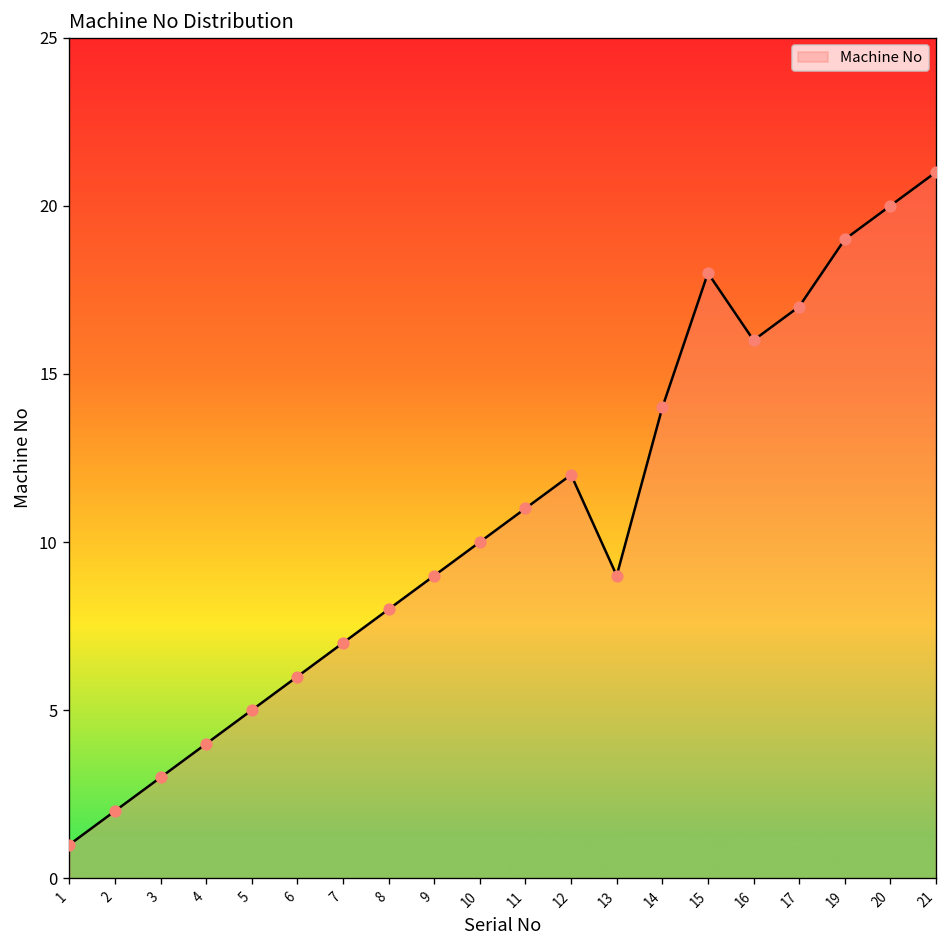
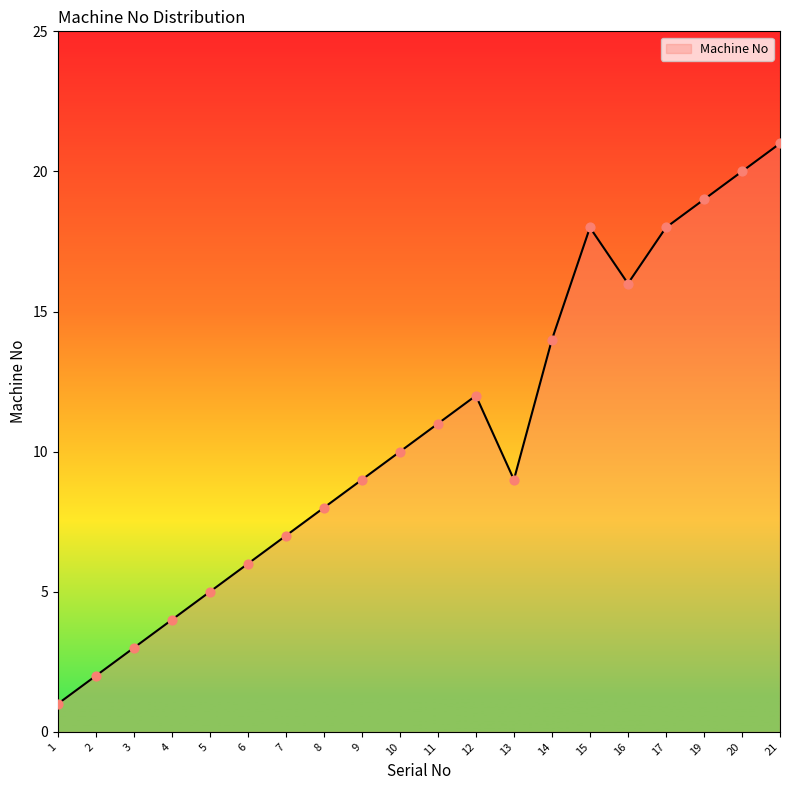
  {
    "1": 1,
    "2": 2,
    "3": 3,
    "4": 4,
    "5": 5,
    "6": 6,
    "7": 7,
    "8": 8,
    "9": 9,
    "10": 10,
    "11": 11,
    "12": 12,
    "13": 9,
    "14": 14,
    "15": 18,
    "16": 16,
-   "17": 17,
+   "17": 18,
    "19": 19,
    "20": 20,
    "21": 21
  }
